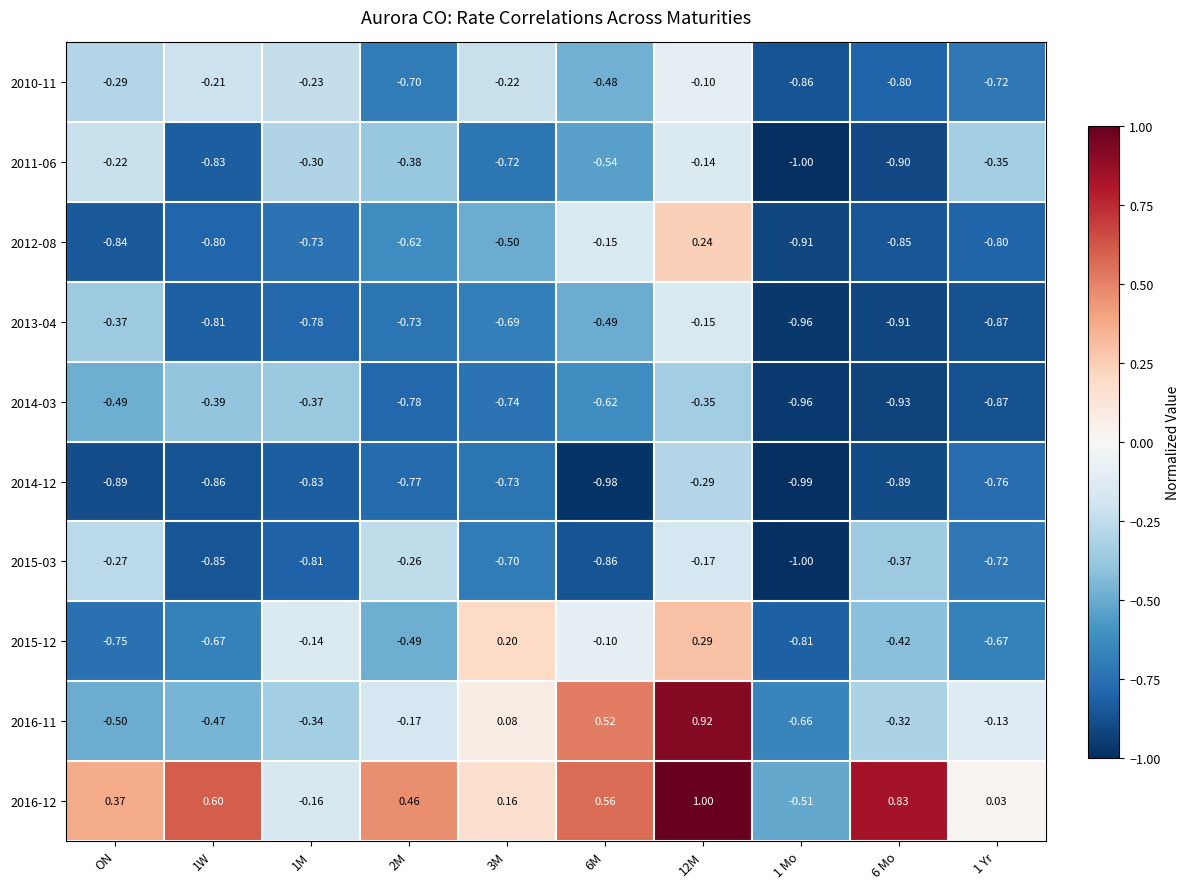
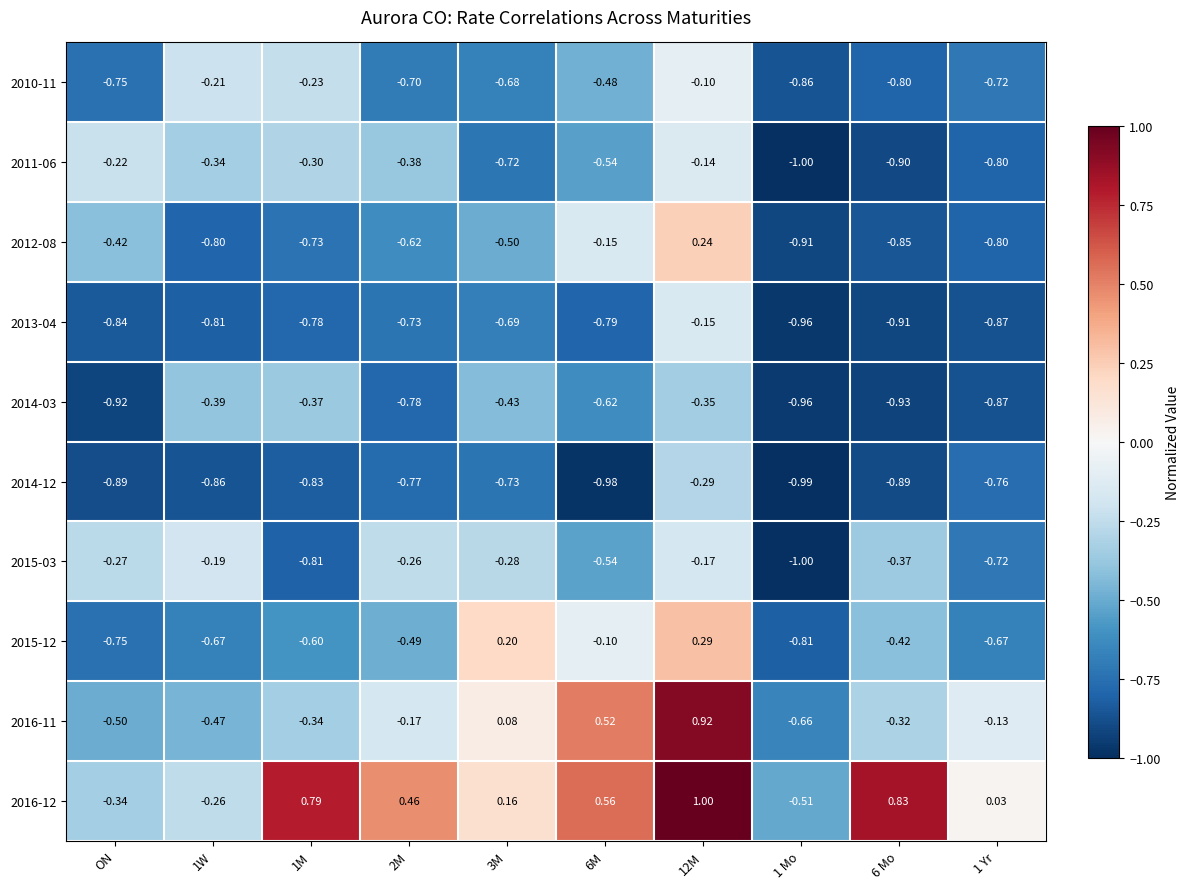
  {
    "2010-11": {
-     "ON": -0.29,
+     "ON": -0.75,
      "1W": -0.21,
      "1M": -0.23,
      "2M": -0.70,
-     "3M": -0.22,
+     "3M": -0.68,
      "6M": -0.48,
      "12M": -0.10,
      "1 Mo": -0.86,
      "6 Mo": -0.80,
      "1 Yr": -0.72
    },
    "2011-06": {
      "ON": -0.22,
-     "1W": -0.83,
+     "1W": -0.34,
      "1M": -0.30,
      "2M": -0.38,
      "3M": -0.72,
      "6M": -0.54,
      "12M": -0.14,
      "1 Mo": -1.00,
      "6 Mo": -0.90,
-     "1 Yr": -0.35
+     "1 Yr": -0.80
    },
    "2012-08": {
-     "ON": -0.84,
+     "ON": -0.42,
      "1W": -0.80,
      "1M": -0.73,
      "2M": -0.62,
      "3M": -0.50,
      "6M": -0.15,
      "12M": 0.24,
      "1 Mo": -0.91,
      "6 Mo": -0.85,
      "1 Yr": -0.80
    },
    "2013-04": {
-     "ON": -0.37,
+     "ON": -0.84,
      "1W": -0.81,
      "1M": -0.78,
      "2M": -0.73,
      "3M": -0.69,
-     "6M": -0.49,
+     "6M": -0.79,
      "12M": -0.15,
      "1 Mo": -0.96,
      "6 Mo": -0.91,
      "1 Yr": -0.87
    },
    "2014-03": {
-     "ON": -0.49,
+     "ON": -0.92,
      "1W": -0.39,
      "1M": -0.37,
      "2M": -0.78,
-     "3M": -0.74,
+     "3M": -0.43,
      "6M": -0.62,
      "12M": -0.35,
      "1 Mo": -0.96,
      "6 Mo": -0.93,
      "1 Yr": -0.87
    },
    "2014-12": {
      "ON": -0.89,
      "1W": -0.86,
      "1M": -0.83,
      "2M": -0.77,
      "3M": -0.73,
      "6M": -0.98,
      "12M": -0.29,
      "1 Mo": -0.99,
      "6 Mo": -0.89,
      "1 Yr": -0.76
    },
    "2015-03": {
      "ON": -0.27,
-     "1W": -0.85,
+     "1W": -0.19,
      "1M": -0.81,
      "2M": -0.26,
-     "3M": -0.70,
-     "6M": -0.86,
+     "3M": -0.28,
+     "6M": -0.54,
      "12M": -0.17,
      "1 Mo": -1.00,
      "6 Mo": -0.37,
      "1 Yr": -0.72
    },
    "2015-12": {
      "ON": -0.75,
      "1W": -0.67,
-     "1M": -0.14,
+     "1M": -0.60,
      "2M": -0.49,
      "3M": 0.20,
      "6M": -0.10,
      "12M": 0.29,
      "1 Mo": -0.81,
      "6 Mo": -0.42,
      "1 Yr": -0.67
    },
    "2016-11": {
      "ON": -0.50,
      "1W": -0.47,
      "1M": -0.34,
      "2M": -0.17,
      "3M": 0.08,
      "6M": 0.52,
      "12M": 0.92,
      "1 Mo": -0.66,
      "6 Mo": -0.32,
      "1 Yr": -0.13
    },
    "2016-12": {
-     "ON": 0.37,
-     "1W": 0.60,
-     "1M": -0.16,
+     "ON": -0.34,
+     "1W": -0.26,
+     "1M": 0.79,
      "2M": 0.46,
      "3M": 0.16,
      "6M": 0.56,
      "12M": 1.00,
      "1 Mo": -0.51,
      "6 Mo": 0.83,
      "1 Yr": 0.03
    }
  }
